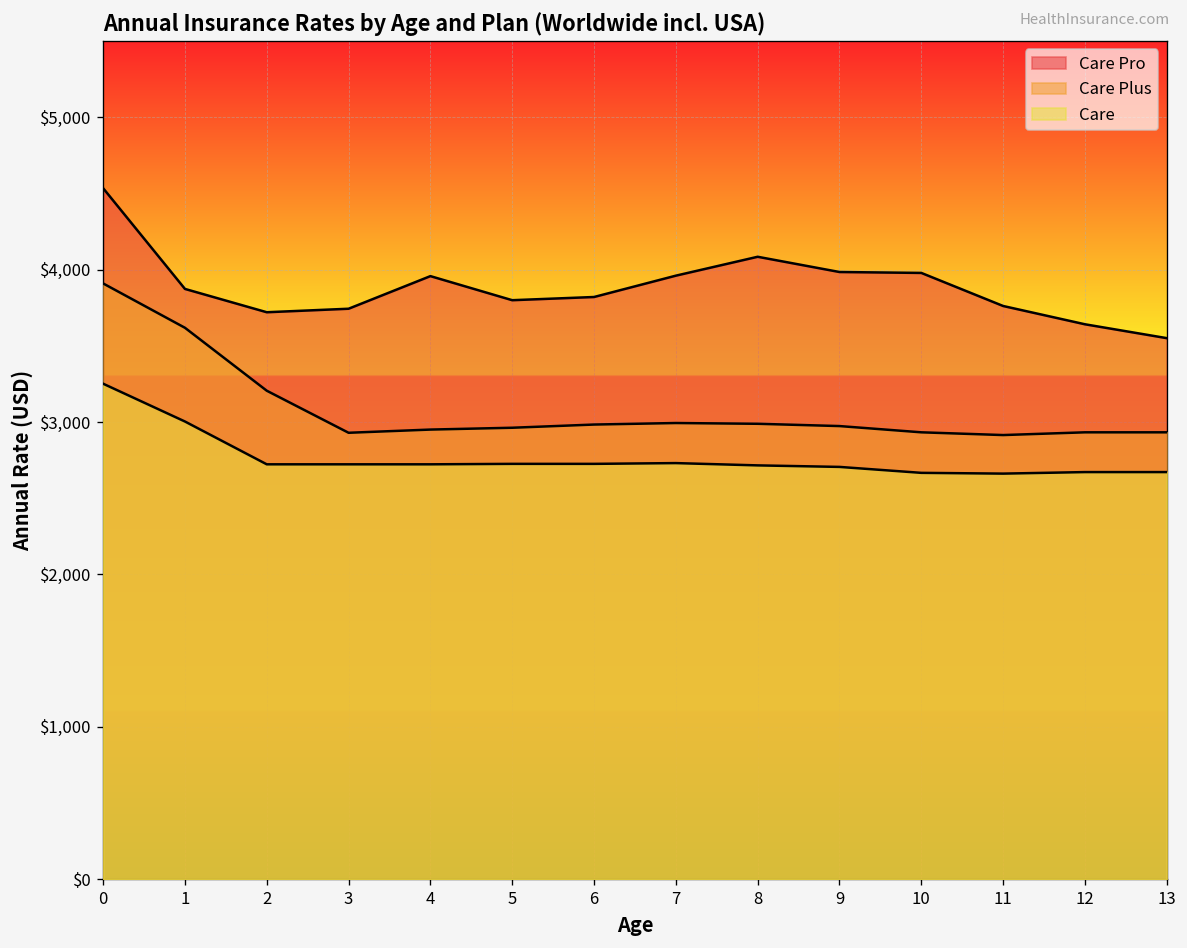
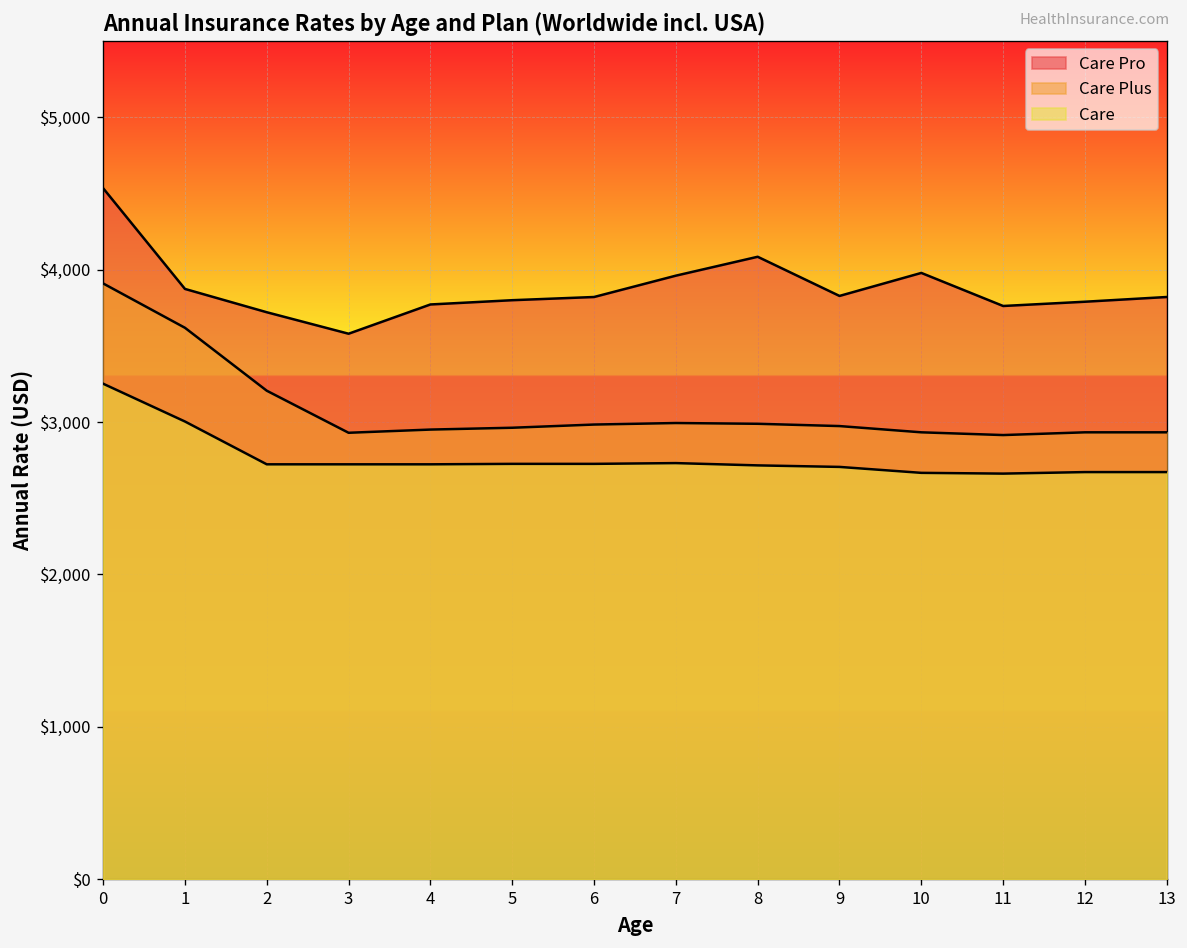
  {
    "Care Pro": {
      "0": "$4,540",
      "1": "$3,870",
      "2": "$3,720",
-     "3": "$3,740",
-     "4": "$3,960",
+     "3": "$3,580",
+     "4": "$3,770",
      "5": "$3,800",
      "6": "$3,820",
      "7": "$3,960",
      "8": "$4,090",
-     "9": "$3,990",
+     "9": "$3,830",
      "10": "$3,980",
      "11": "$3,760",
-     "12": "$3,640",
-     "13": "$3,550"
+     "12": "$3,790",
+     "13": "$3,820"
    }
  }
